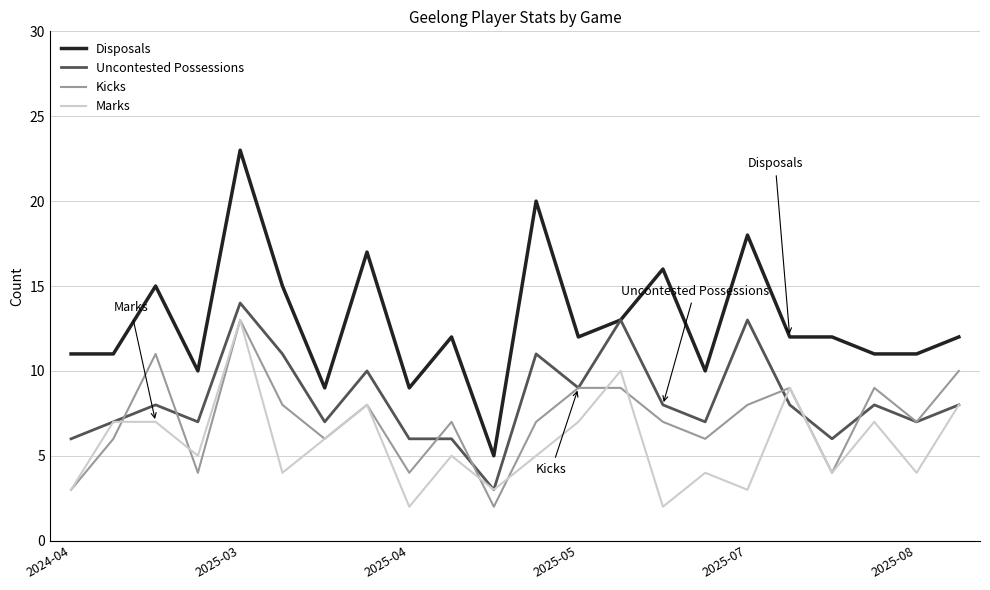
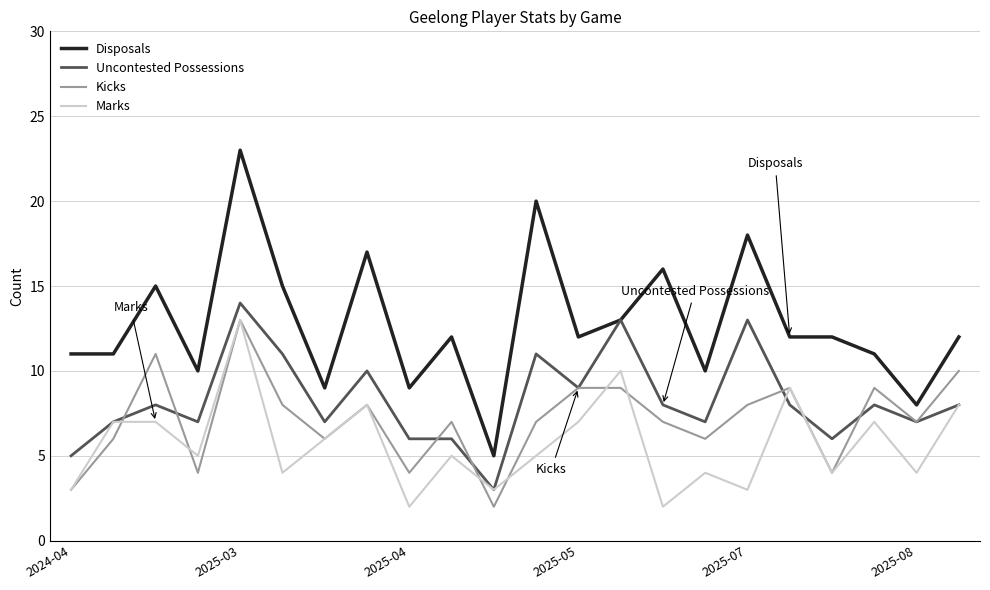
  {
    "Disposals": {
      "2024-04": 11,
      "2025-03": 23,
      "2025-04": 9,
      "2025-05": 12,
      "2025-07": 18,
-     "2025-08": 11
+     "2025-08": 8
    },
    "Uncontested Possessions": {
-     "2024-04": 6,
+     "2024-04": 5,
      "2025-03": 14,
      "2025-04": 6,
      "2025-07": 13
    },
    "Kicks": {
      "2025-04": 4,
      "2025-07": 8
    },
    "Marks": {
      "2025-04": 2,
      "2025-05": 7,
      "2025-07": 3,
      "2025-08": 4
    }
  }
